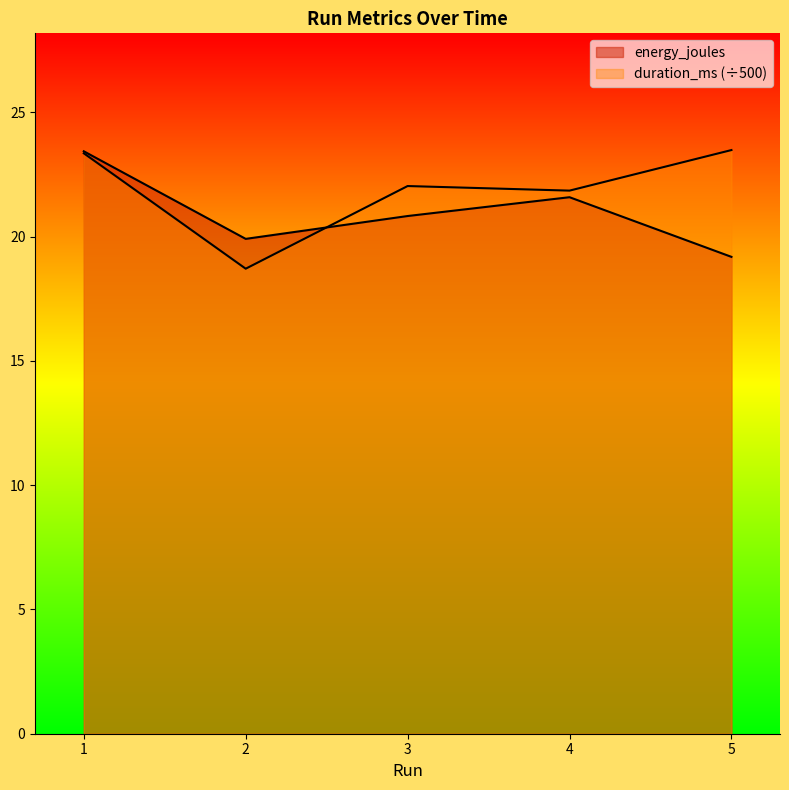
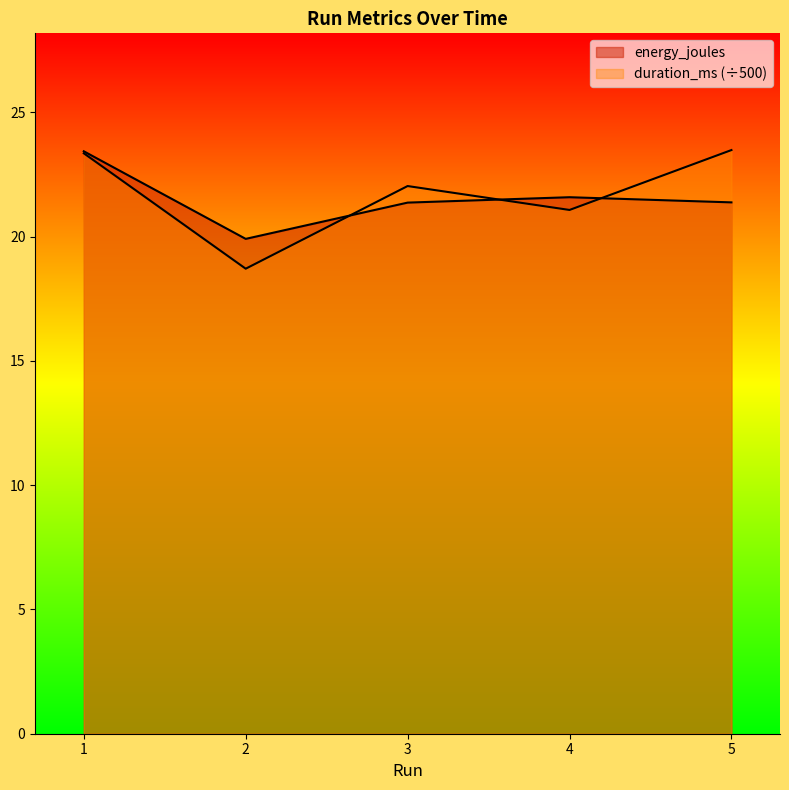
  {
    "energy_joules": {
      "2": 19.9,
-     "3": 20.8,
+     "3": 21.4,
      "4": 21.6,
-     "5": 19.2
+     "5": 21.4
    },
    "duration_ms (÷500)": {
      "2": 18.7,
      "3": 22.0,
-     "4": 21.9,
+     "4": 21.1,
      "5": 23.5
    }
  }
